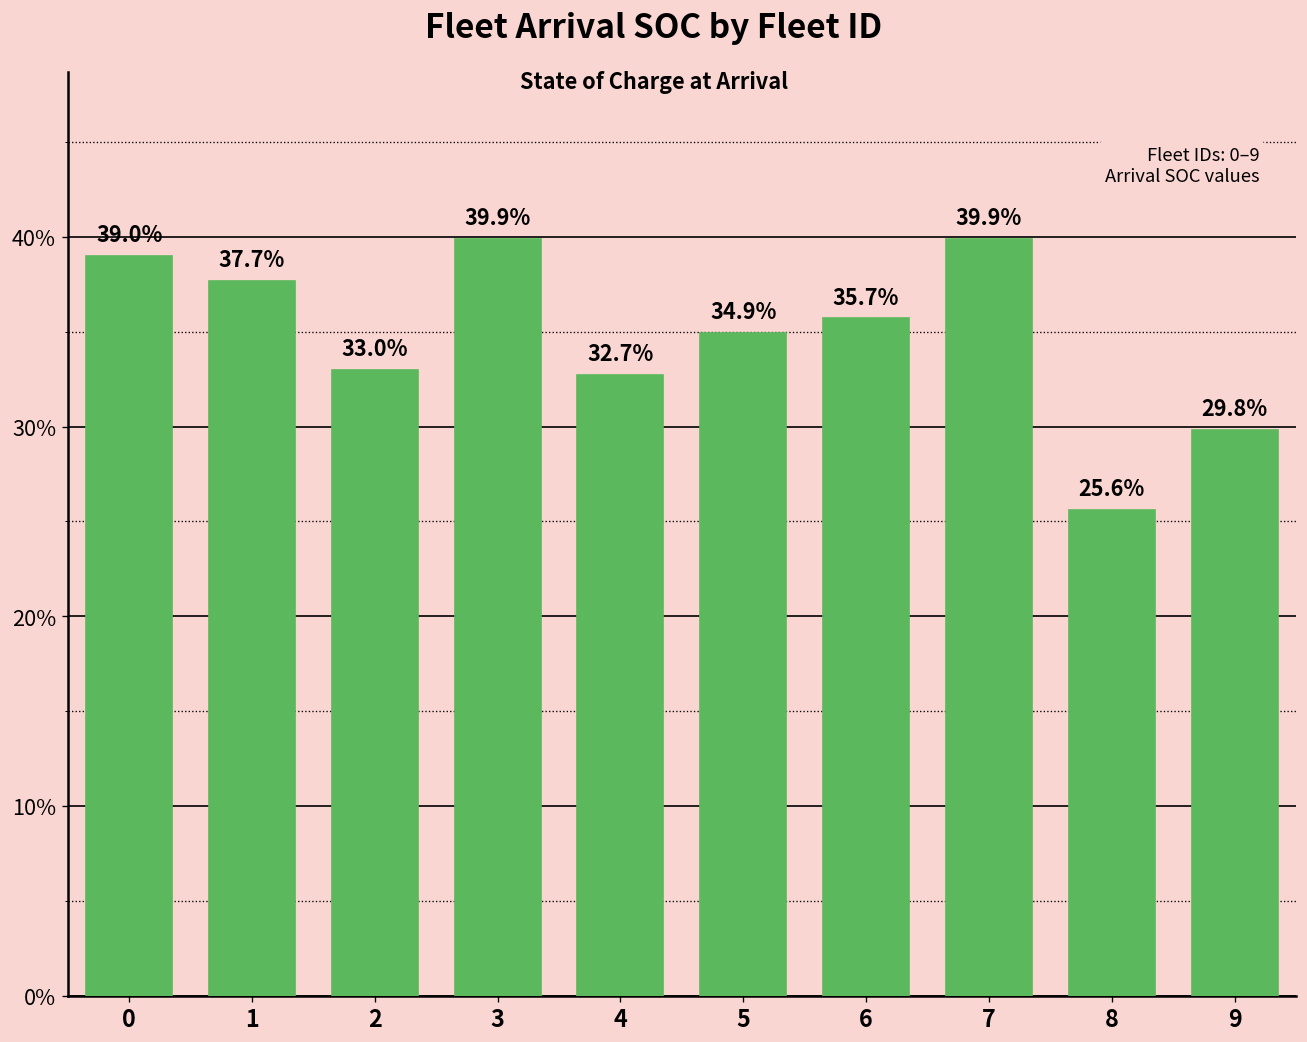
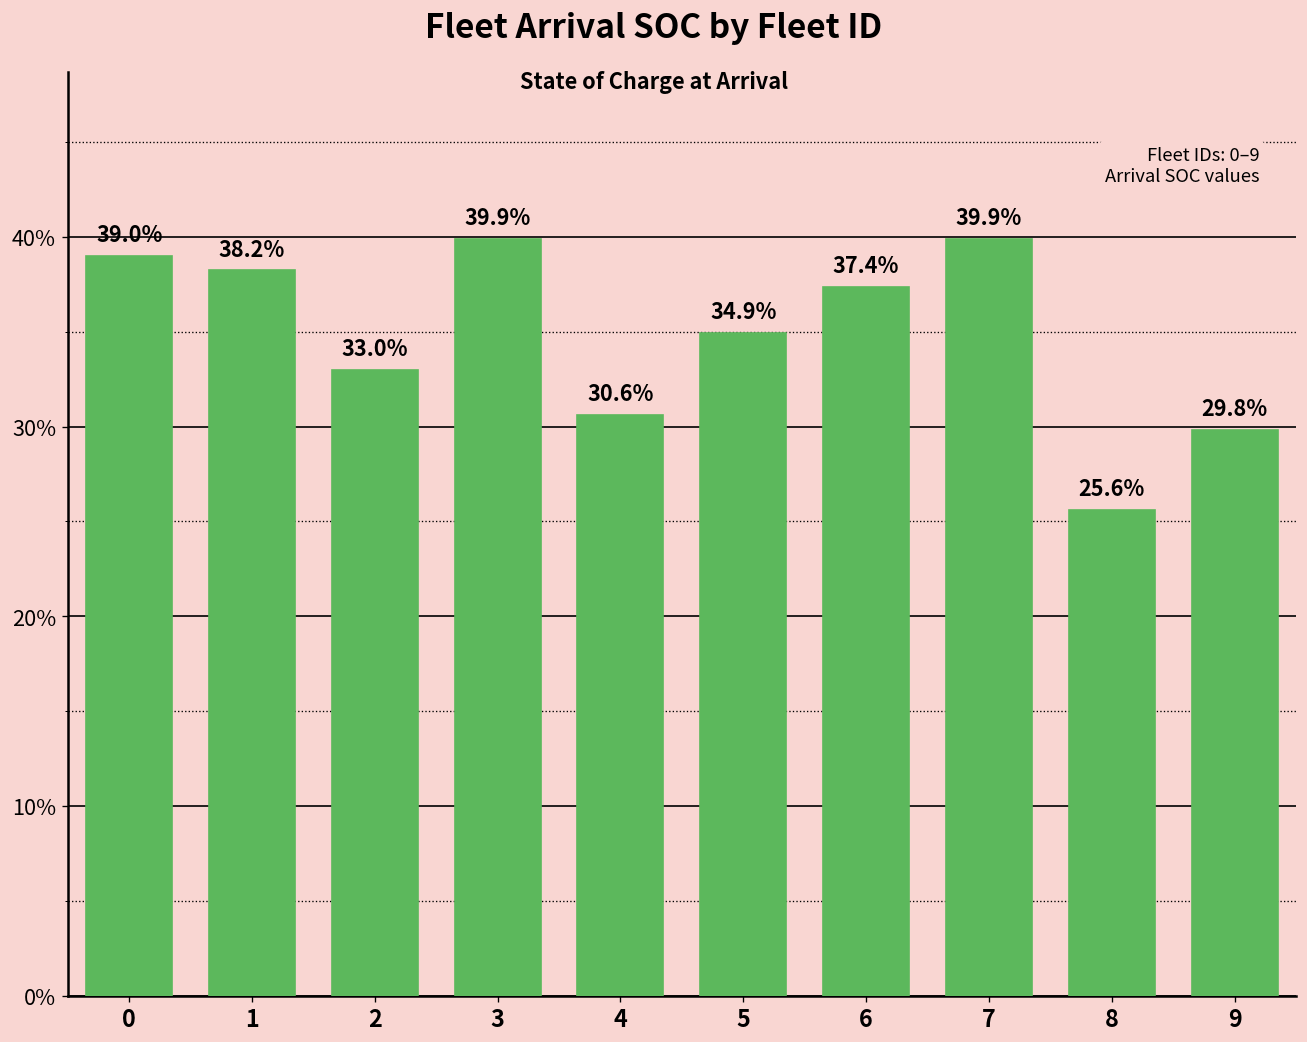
  {
    "0": "39.0%",
-   "1": "37.7%",
+   "1": "38.2%",
    "2": "33.0%",
    "3": "39.9%",
-   "4": "32.7%",
+   "4": "30.6%",
    "5": "34.9%",
-   "6": "35.7%",
+   "6": "37.4%",
    "7": "39.9%",
    "8": "25.6%",
    "9": "29.8%"
  }
